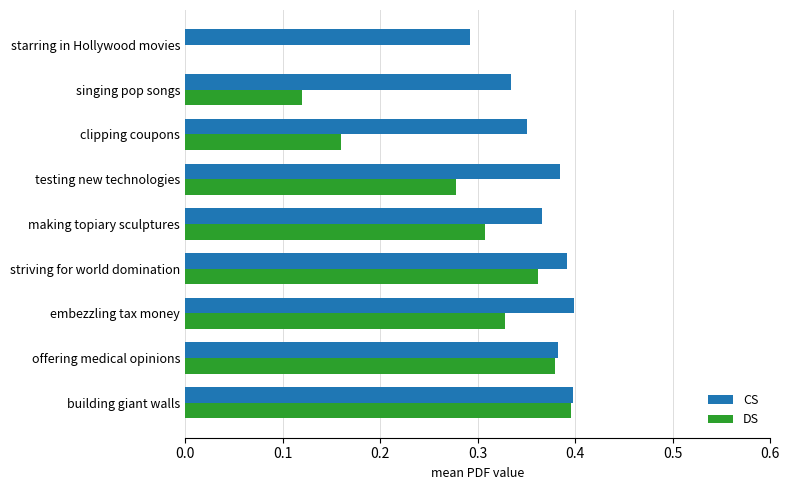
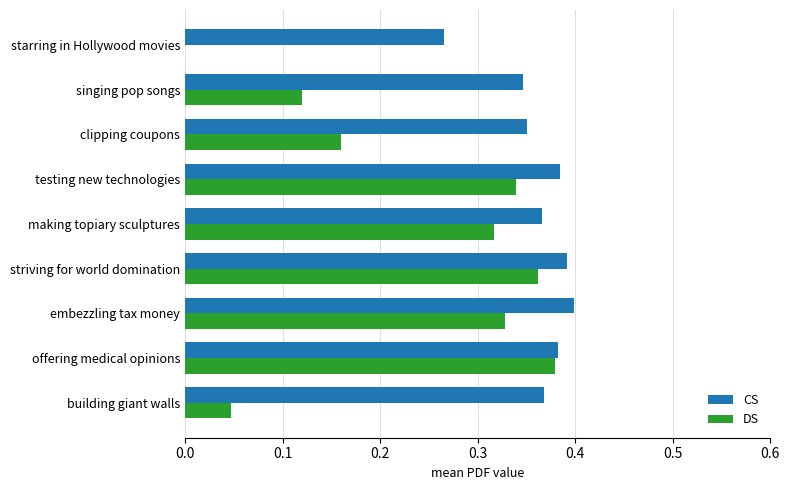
  {
    "CS": {
-     "starring in Hollywood movies": 0.29,
-     "singing pop songs": 0.33,
+     "starring in Hollywood movies": 0.27,
+     "singing pop songs": 0.35,
      "clipping coupons": 0.35,
      "testing new technologies": 0.38,
      "making topiary sculptures": 0.37,
      "striving for world domination": 0.39,
      "embezzling tax money": 0.40,
      "offering medical opinions": 0.38,
-     "building giant walls": 0.40
+     "building giant walls": 0.37
    },
    "DS": {
      "starring in Hollywood movies": 0.00,
      "singing pop songs": 0.12,
      "clipping coupons": 0.16,
-     "testing new technologies": 0.28,
-     "making topiary sculptures": 0.31,
+     "testing new technologies": 0.34,
+     "making topiary sculptures": 0.32,
      "striving for world domination": 0.36,
      "embezzling tax money": 0.33,
      "offering medical opinions": 0.38,
-     "building giant walls": 0.40
+     "building giant walls": 0.05
    }
  }
